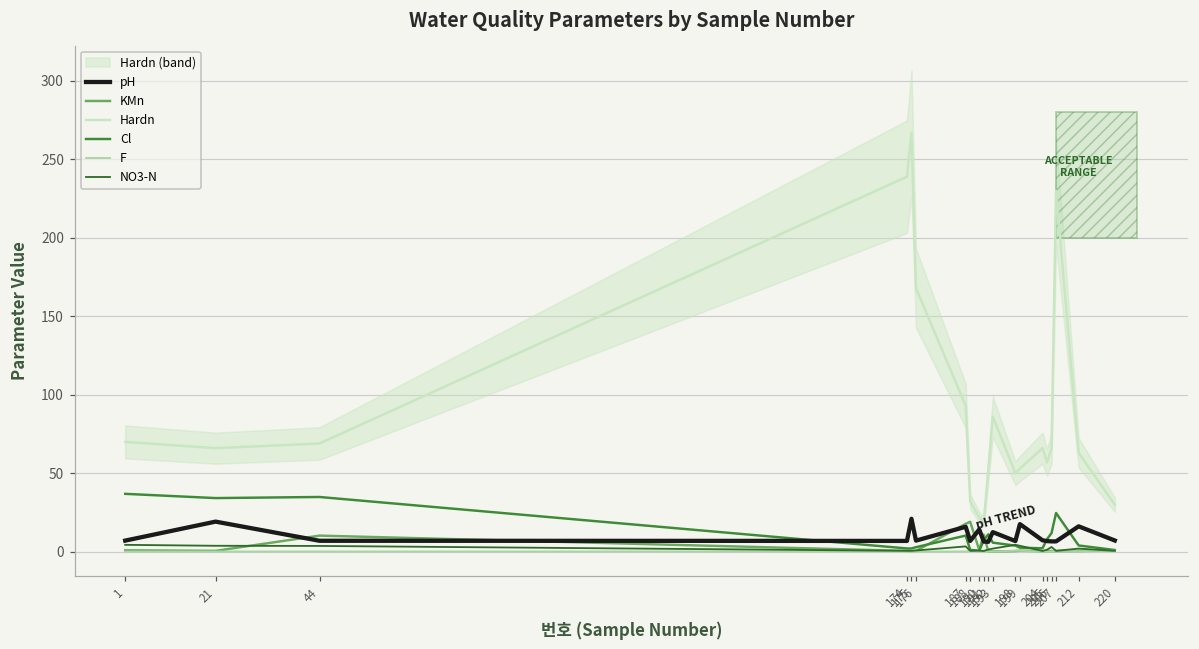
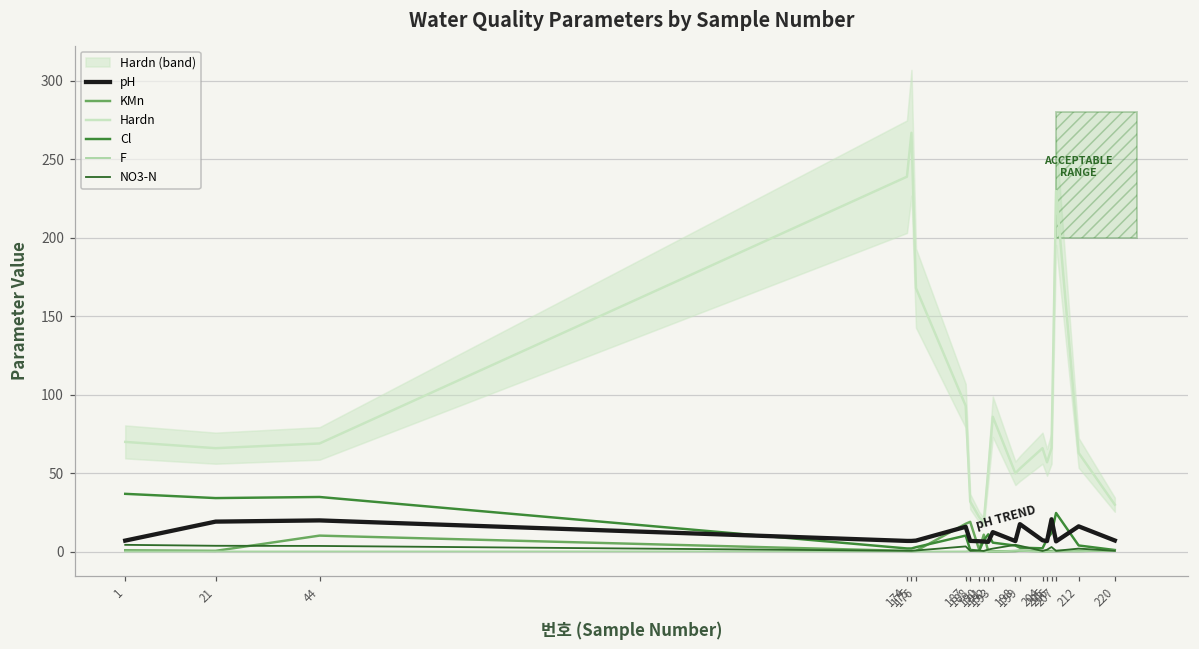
  {
    "pH": {
      "1": 7,
      "21": 19,
-     "44": 7,
+     "44": 20,
      "174": 7,
-     "175": 21,
+     "175": 7,
      "176": 7,
      "187": 16,
      "188": 7,
-     "190": 14,
+     "190": 7,
      "192": 6,
      "193": 13,
      "198": 7,
      "199": 18,
      "204": 7,
-     "206": 7,
+     "206": 21,
      "207": 7,
      "212": 16,
      "220": 7
    },
    "KMn": {
      "44": 10,
      "187": 18,
      "188": 19,
      "191": 11
    }
  }
